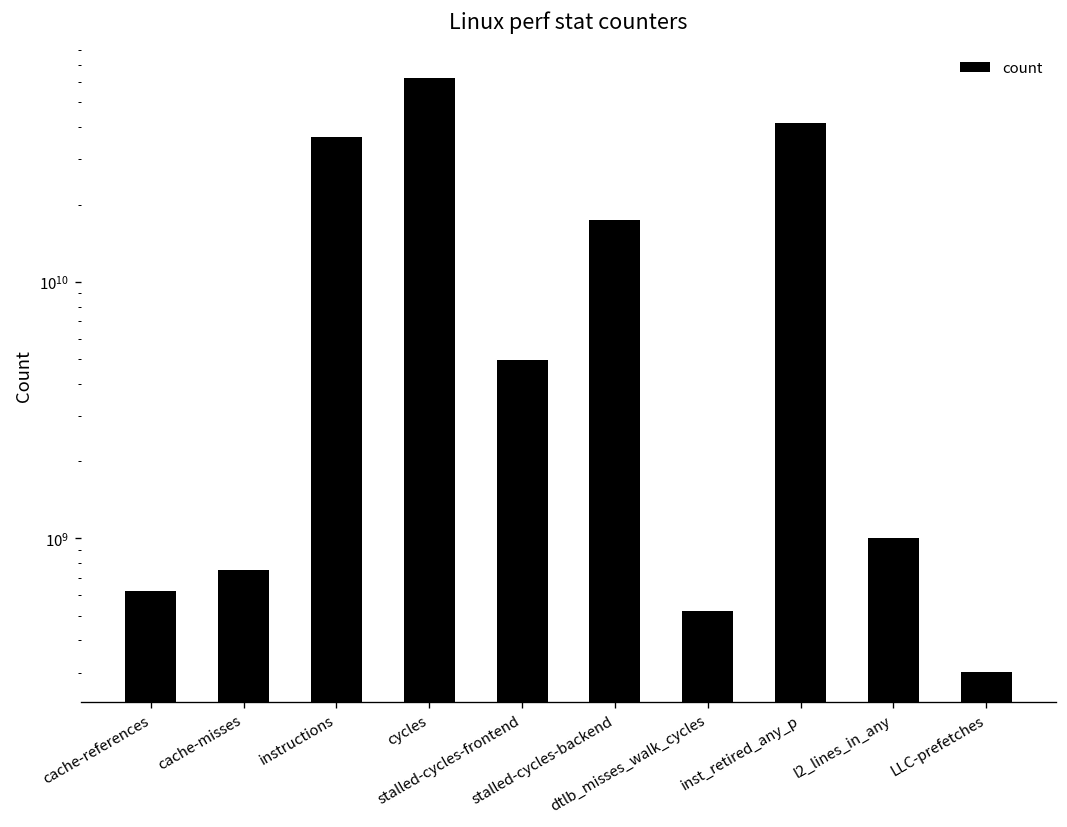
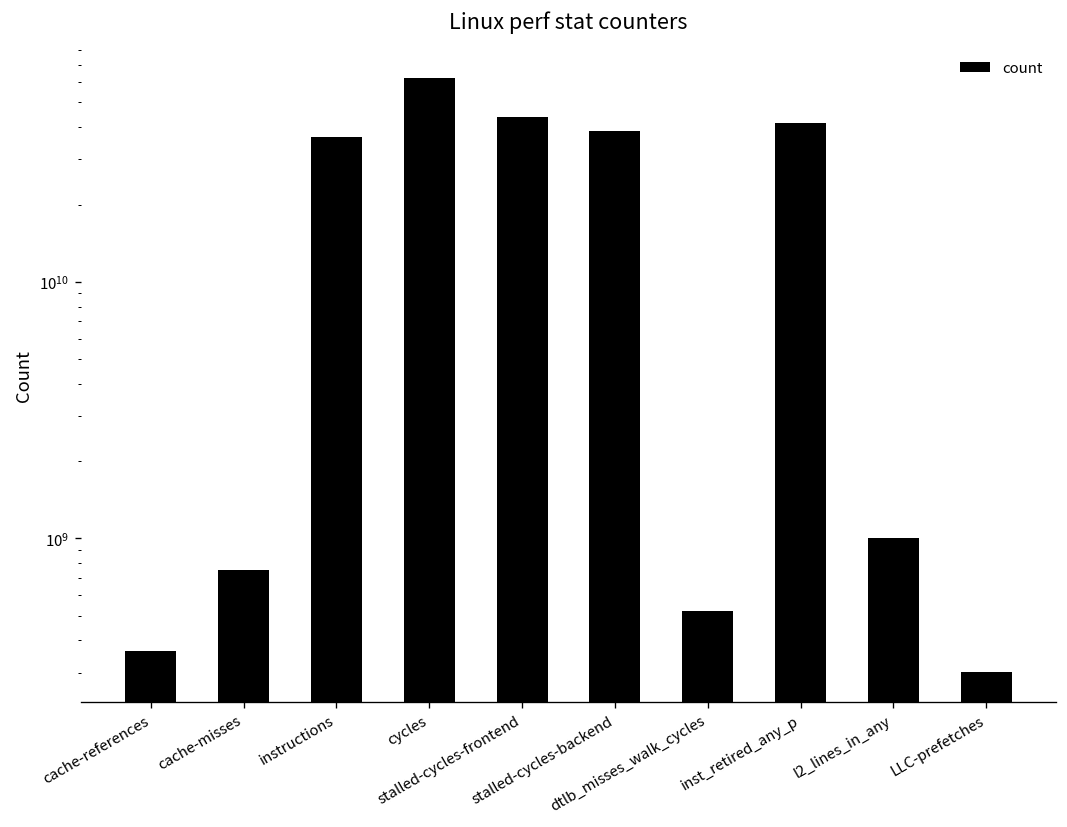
  {
-   "cache-references": 620000000,
+   "cache-references": 370000000,
    "cache-misses": 750000000,
    "instructions": 37000000000,
    "cycles": 63000000000,
-   "stalled-cycles-frontend": 4900000000,
-   "stalled-cycles-backend": 17000000000,
+   "stalled-cycles-frontend": 44000000000,
+   "stalled-cycles-backend": 39000000000,
    "dtlb_misses_walk_cycles": 520000000,
    "inst_retired_any_p": 41000000000,
    "l2_lines_in_any": 1000000000,
    "LLC-prefetches": 300000000
  }
